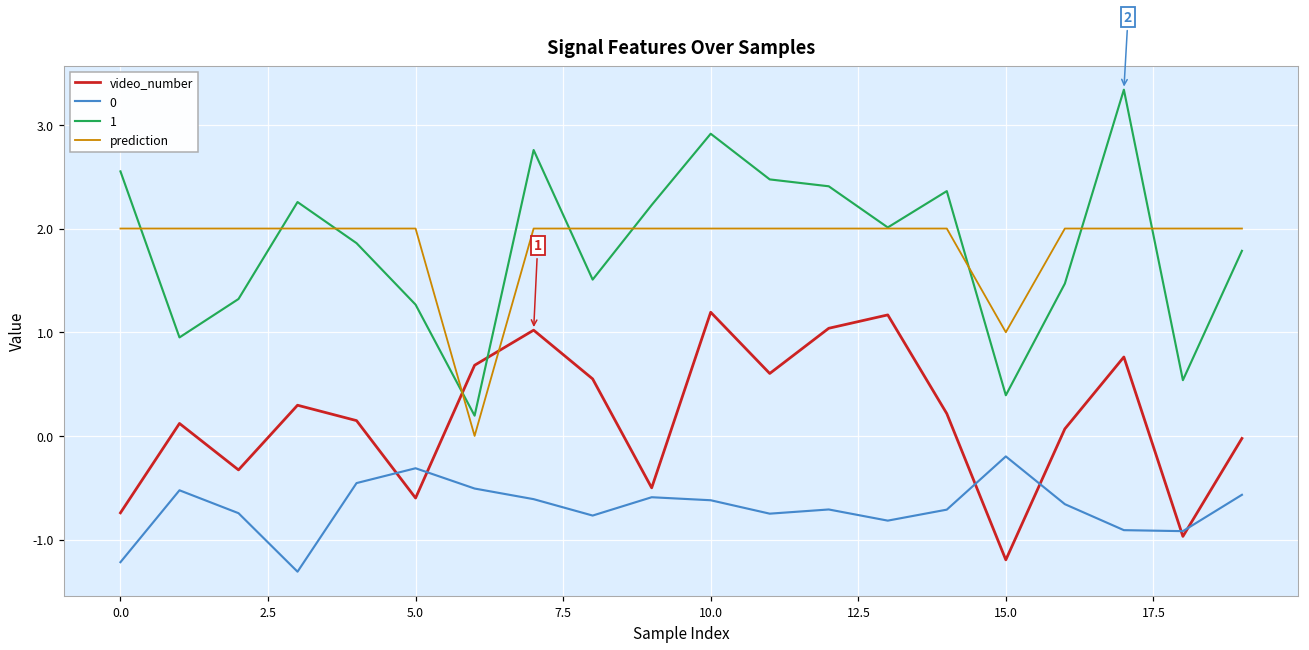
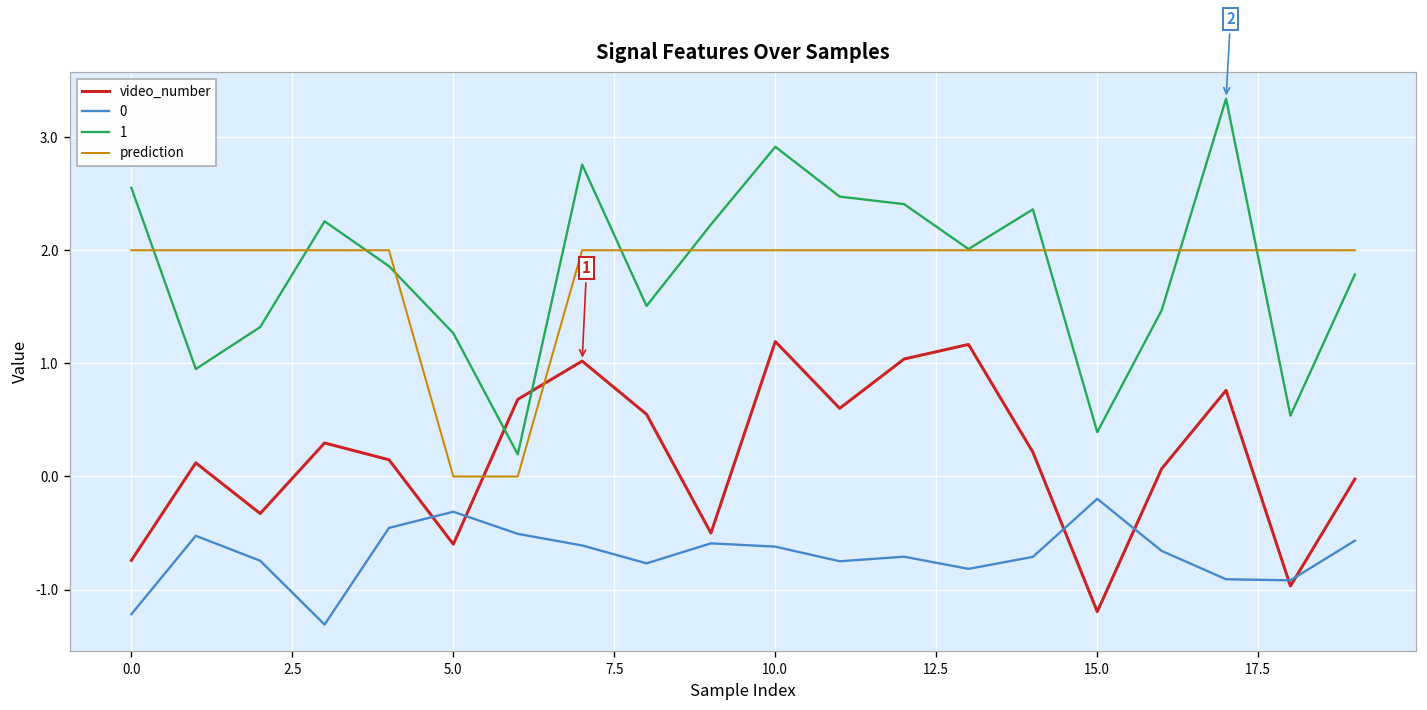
  {
    "video_number": {
      "0.0": -0.7,
      "5.0": -0.6,
      "10.0": 1.2,
      "15.0": -1.2
    },
    "0": {
      "0.0": -1.2,
      "5.0": -0.3,
      "10.0": -0.6,
      "15.0": -0.2
    },
    "1": {
      "0.0": 2.6,
      "5.0": 1.3,
      "10.0": 2.9,
      "15.0": 0.4
    },
    "prediction": {
      "0.0": 2,
-     "5.0": 2,
+     "5.0": 0,
      "10.0": 2,
-     "15.0": 1
+     "15.0": 2
    }
  }
